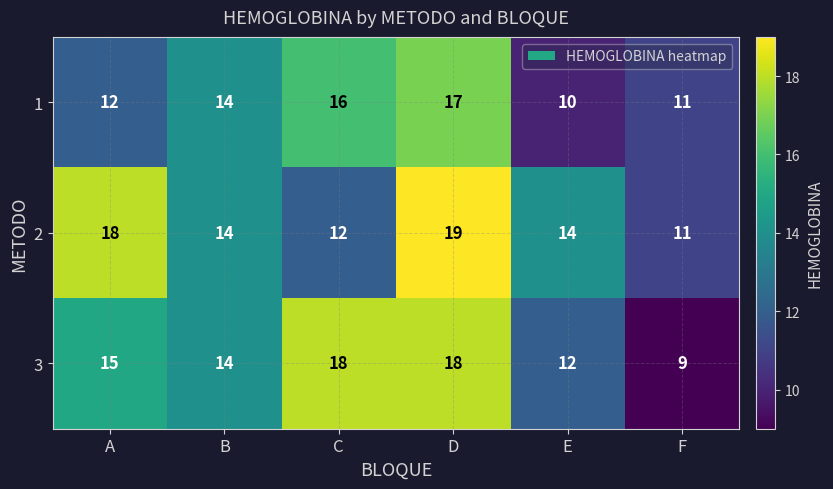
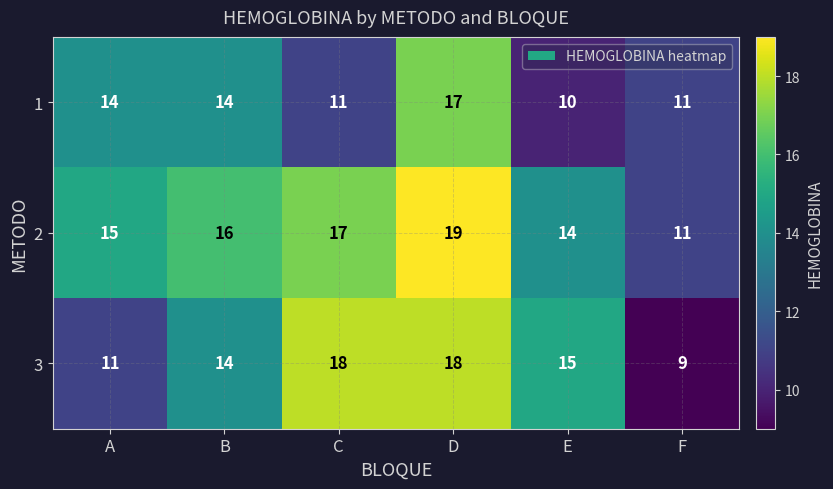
  {
    "1": {
-     "A": 12,
+     "A": 14,
      "B": 14,
-     "C": 16,
+     "C": 11,
      "D": 17,
      "E": 10,
      "F": 11
    },
    "2": {
-     "A": 18,
-     "B": 14,
-     "C": 12,
+     "A": 15,
+     "B": 16,
+     "C": 17,
      "D": 19,
      "E": 14,
      "F": 11
    },
    "3": {
-     "A": 15,
+     "A": 11,
      "B": 14,
      "C": 18,
      "D": 18,
-     "E": 12,
+     "E": 15,
      "F": 9
    }
  }
